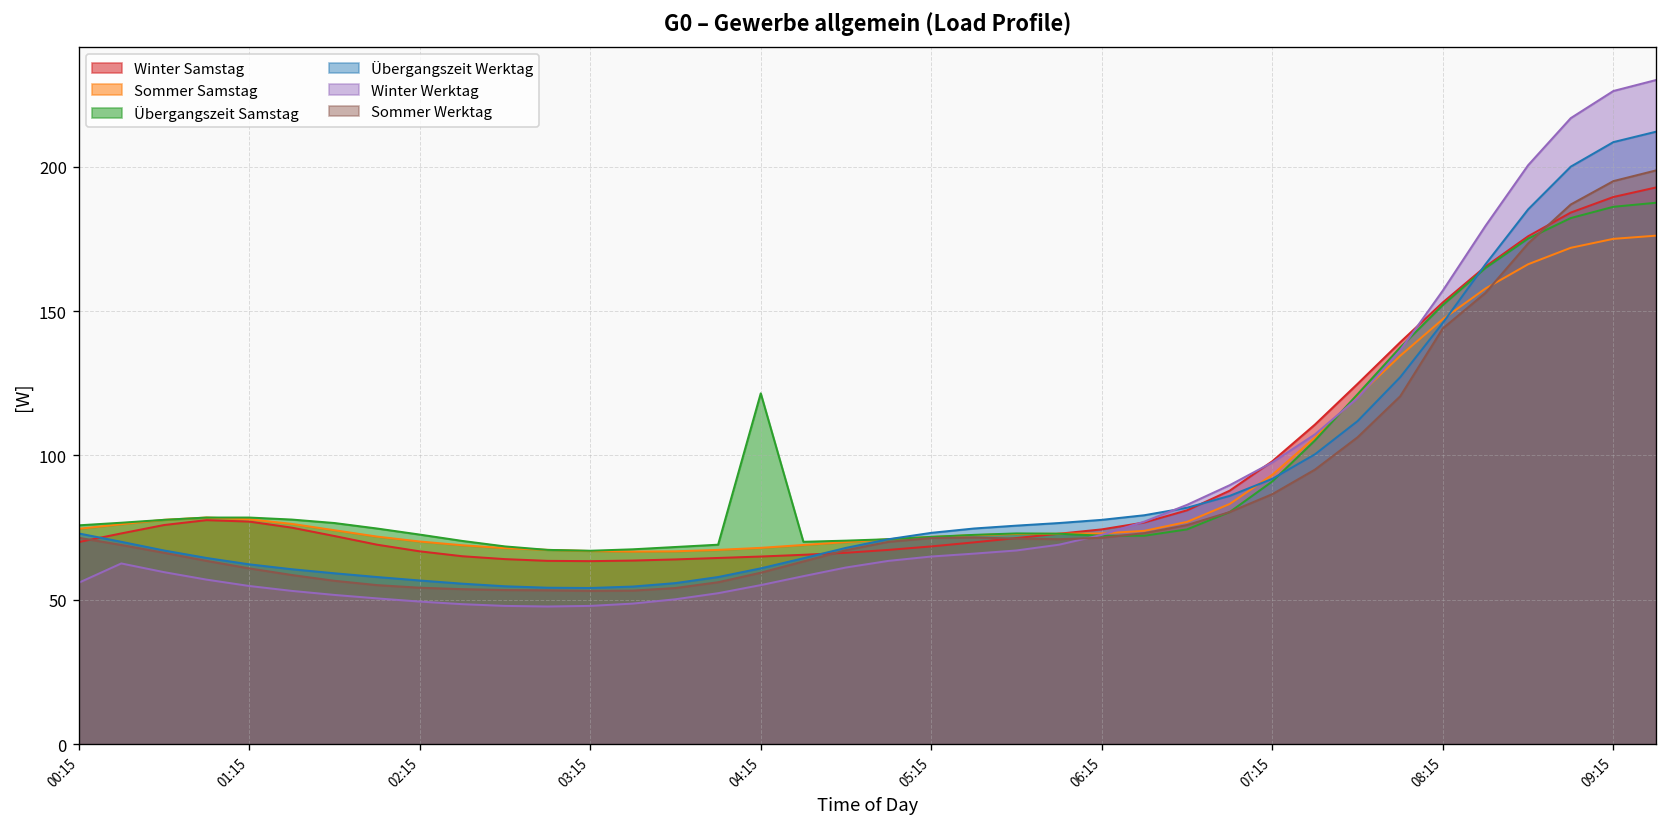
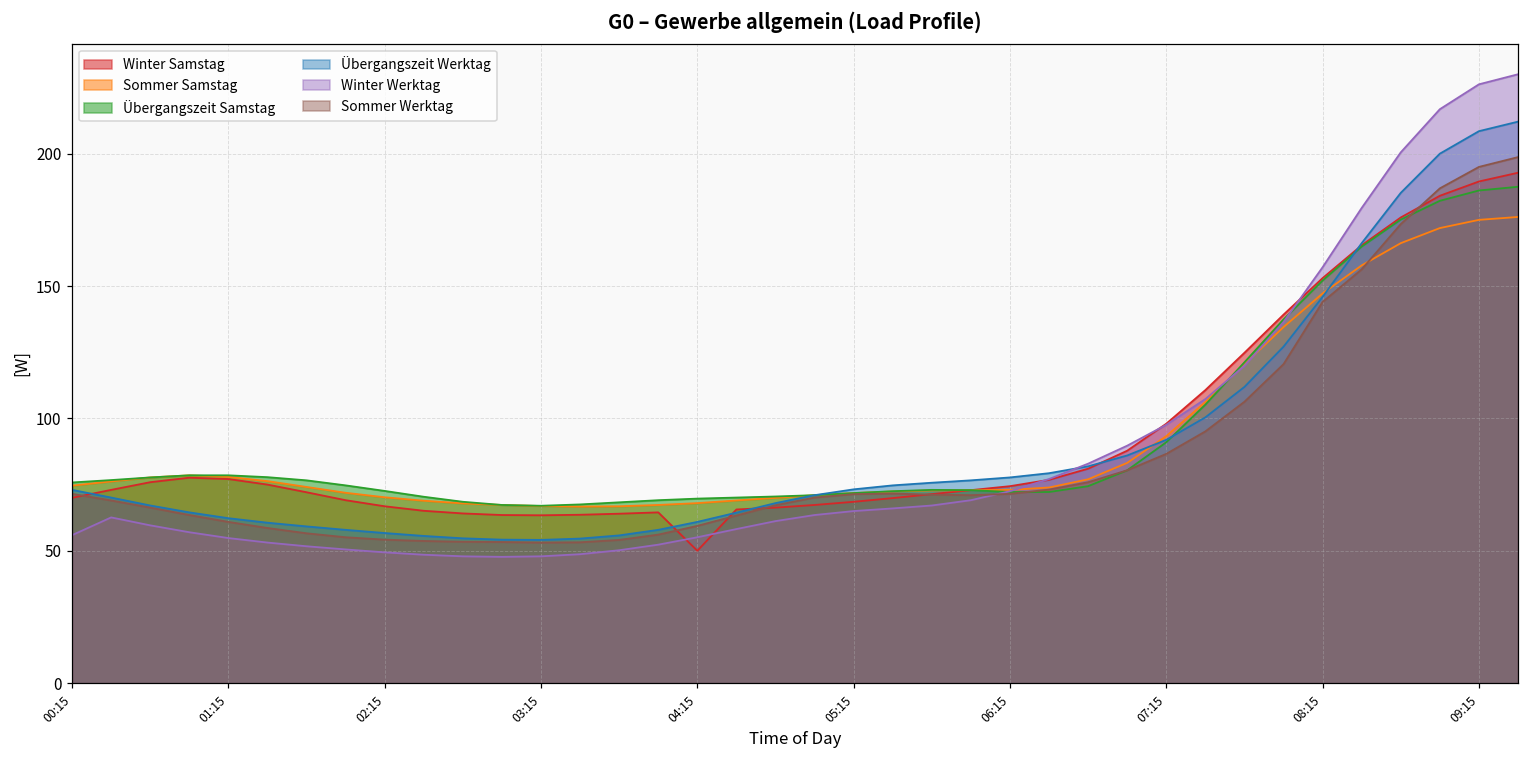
  {
    "Winter Samstag": {
      "00:15": 70,
      "02:15": 67,
      "03:15": 63,
-     "04:15": 65,
+     "04:15": 50,
      "05:15": 69,
      "06:15": 74,
      "09:15": 190
    },
    "Sommer Samstag": {
      "00:15": 75,
      "02:15": 70,
      "04:15": 68,
      "07:15": 93,
      "08:15": 147,
      "09:15": 175
    },
    "Übergangszeit Samstag": {
      "00:15": 76,
      "02:15": 73,
-     "04:15": 122,
+     "04:15": 70,
      "09:15": 186
    },
    "Übergangszeit Werktag": {
      "00:15": 73,
      "01:15": 62,
      "02:15": 57,
      "04:15": 61,
      "05:15": 73,
      "06:15": 78,
      "08:15": 146,
      "09:15": 209
    },
    "Winter Werktag": {
      "00:15": 56,
      "01:15": 55,
      "02:15": 49,
      "03:15": 48,
      "04:15": 55,
      "05:15": 65,
      "08:15": 157,
      "09:15": 226
    },
    "Sommer Werktag": {
      "00:15": 72,
      "01:15": 61,
      "02:15": 54,
      "04:15": 59,
      "07:15": 87,
      "08:15": 144,
      "09:15": 195
    }
  }
